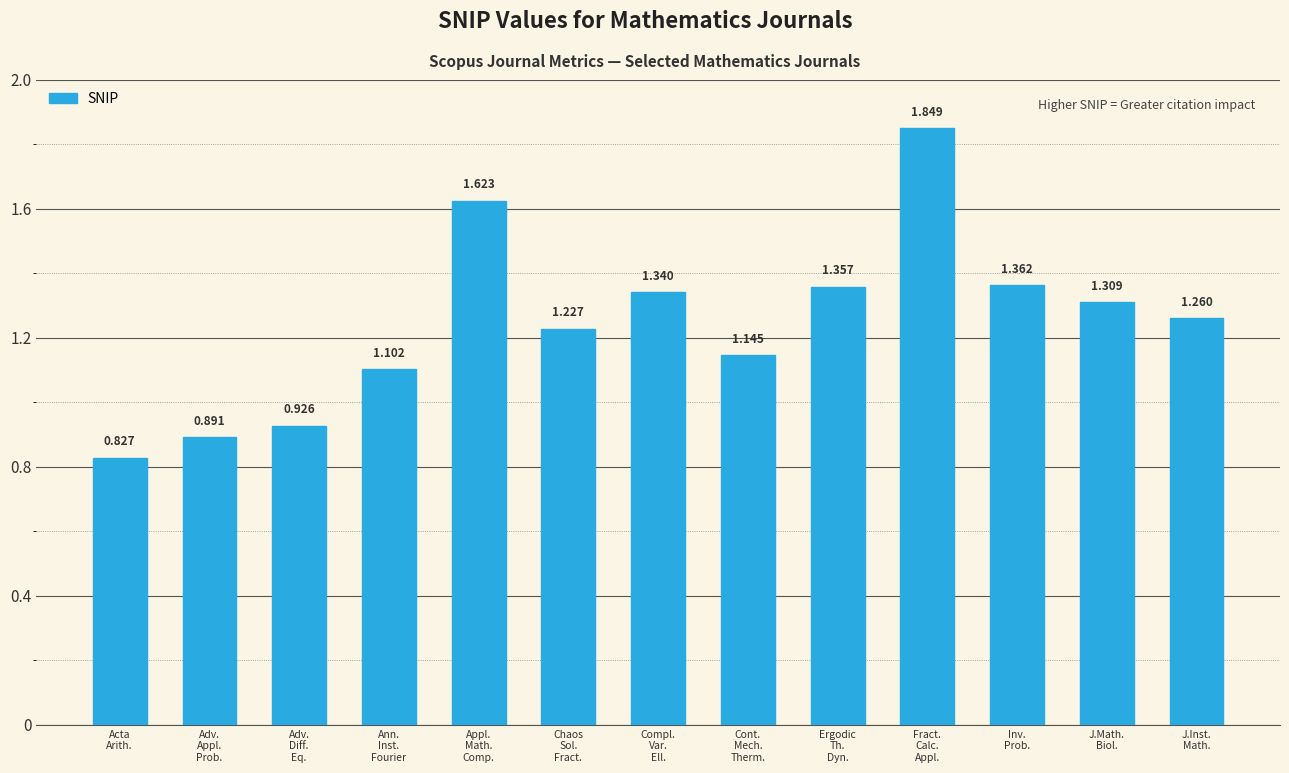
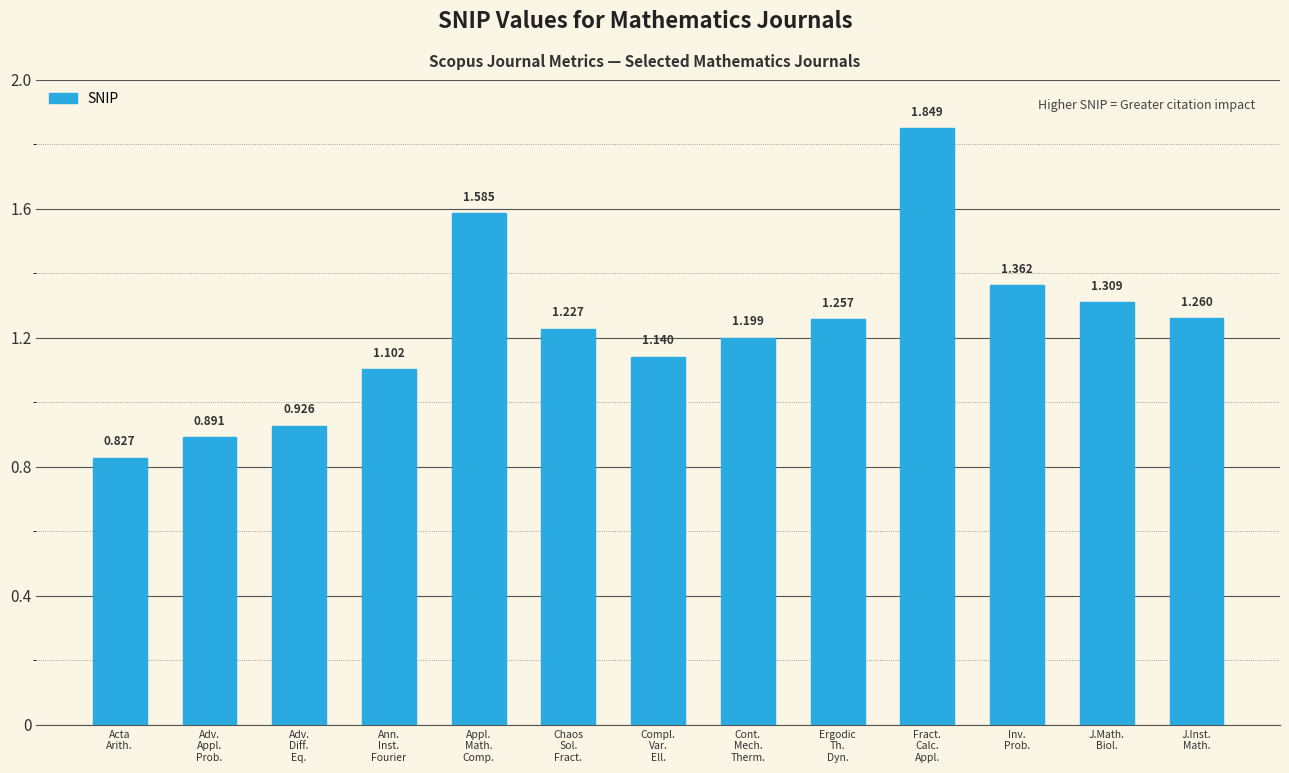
  {
    "Acta Arith.": 0.827,
    "Adv. Appl. Prob.": 0.891,
    "Adv. Diff. Eq.": 0.926,
    "Ann. Inst. Fourier": 1.102,
-   "Appl. Math. Comp.": 1.623,
+   "Appl. Math. Comp.": 1.585,
    "Chaos Sol. Fract.": 1.227,
-   "Compl. Var. Ell.": 1.340,
-   "Cont. Mech. Therm.": 1.145,
-   "Ergodic Th. Dyn.": 1.357,
+   "Compl. Var. Ell.": 1.140,
+   "Cont. Mech. Therm.": 1.199,
+   "Ergodic Th. Dyn.": 1.257,
    "Fract. Calc. Appl.": 1.849,
    "Inv. Prob.": 1.362,
    "J.Math. Biol.": 1.309,
    "J.Inst. Math.": 1.260
  }
